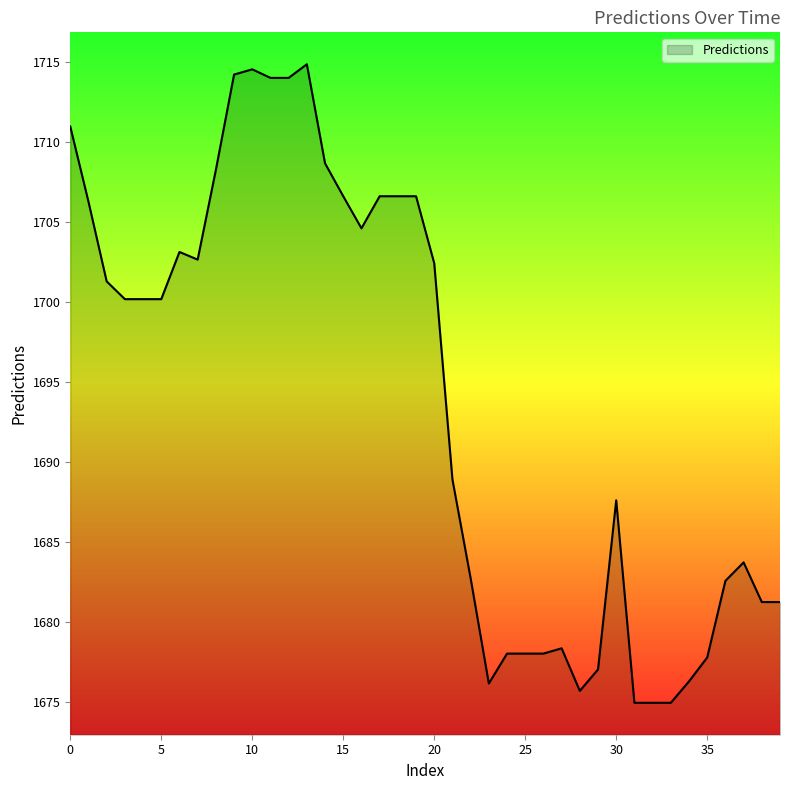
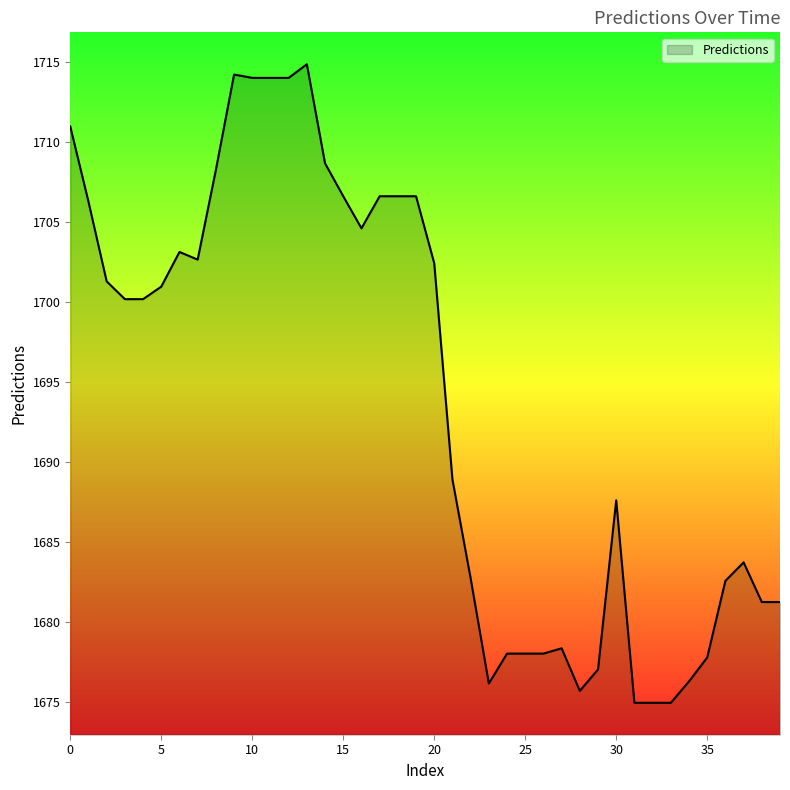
  {
    "0": 1711.0,
-   "5": 1700.2,
-   "10": 1714.6,
+   "5": 1701.0,
+   "10": 1714.0,
    "15": 1706.6,
    "20": 1702.4,
    "25": 1678.0,
    "30": 1687.6,
    "35": 1677.8
  }
